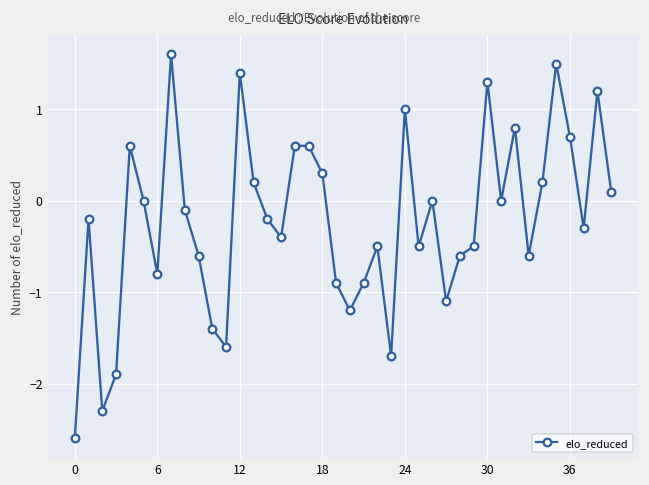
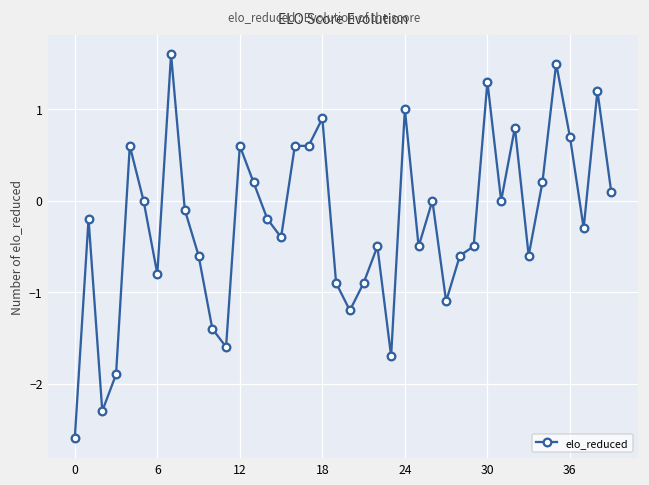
  {
    "0": -2.6,
    "6": -0.8,
-   "12": 1.4,
-   "18": 0.3,
+   "12": 0.6,
+   "18": 0.9,
    "24": 1.0,
    "30": 1.3,
    "36": 0.7
  }
